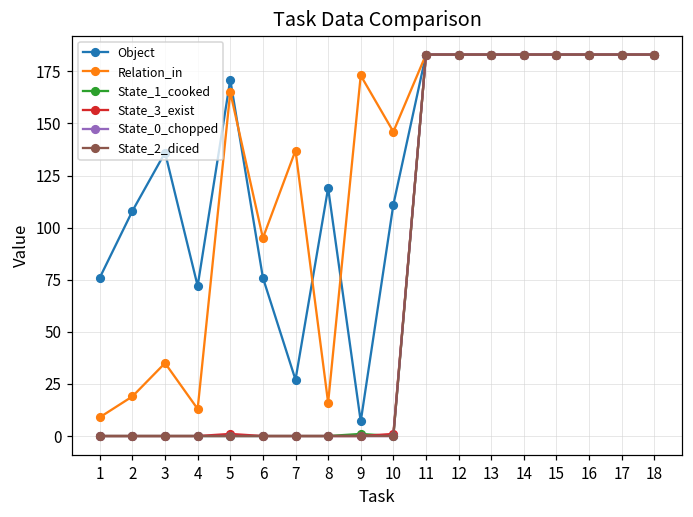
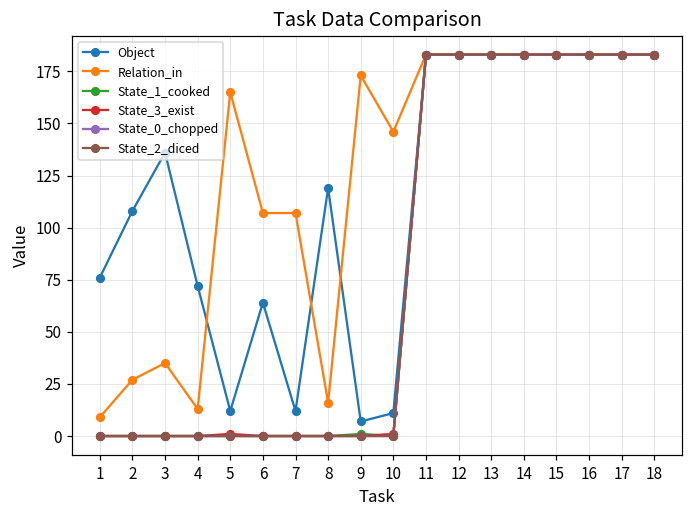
  {
    "Object": {
      "1": 76,
      "2": 108,
      "3": 136,
      "4": 72,
-     "5": 171,
-     "6": 76,
-     "7": 27,
+     "5": 12,
+     "6": 64,
+     "7": 12,
      "8": 119,
      "9": 7,
-     "10": 111
+     "10": 11
    },
    "Relation_in": {
      "1": 9,
-     "2": 19,
+     "2": 27,
      "3": 35,
      "4": 13,
      "5": 165,
-     "6": 95,
-     "7": 137,
+     "6": 107,
+     "7": 107,
      "8": 16,
      "9": 173,
      "10": 146
    }
  }
